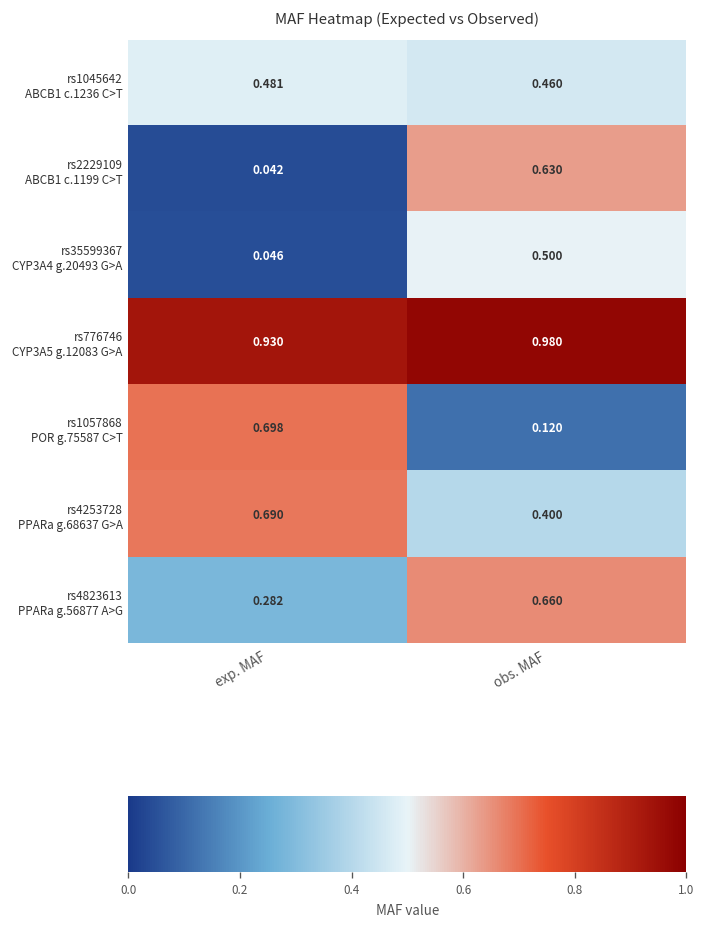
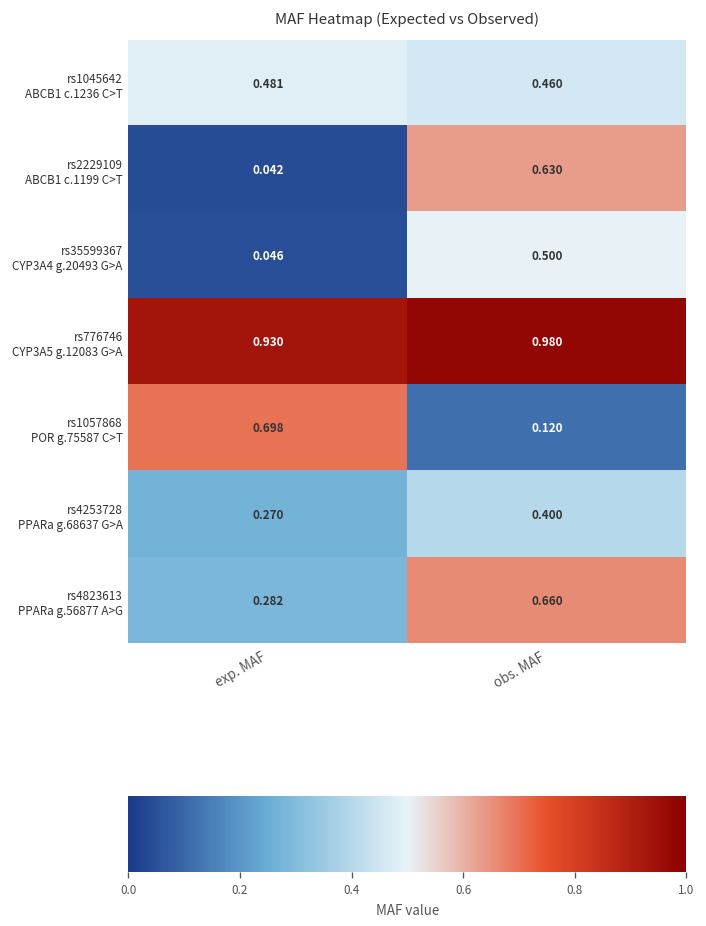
  {
    "rs1045642 ABCB1 c.1236 C>T": {
      "exp. MAF": 0.481,
      "obs. MAF": 0.460
    },
    "rs2229109 ABCB1 c.1199 C>T": {
      "exp. MAF": 0.042,
      "obs. MAF": 0.630
    },
    "rs35599367 CYP3A4 g.20493 G>A": {
      "exp. MAF": 0.046,
      "obs. MAF": 0.500
    },
    "rs776746 CYP3A5 g.12083 G>A": {
      "exp. MAF": 0.930,
      "obs. MAF": 0.980
    },
    "rs1057868 POR g.75587 C>T": {
      "exp. MAF": 0.698,
      "obs. MAF": 0.120
    },
    "rs4253728 PPARa g.68637 G>A": {
-     "exp. MAF": 0.690,
+     "exp. MAF": 0.270,
      "obs. MAF": 0.400
    },
    "rs4823613 PPARa g.56877 A>G": {
      "exp. MAF": 0.282,
      "obs. MAF": 0.660
    }
  }
